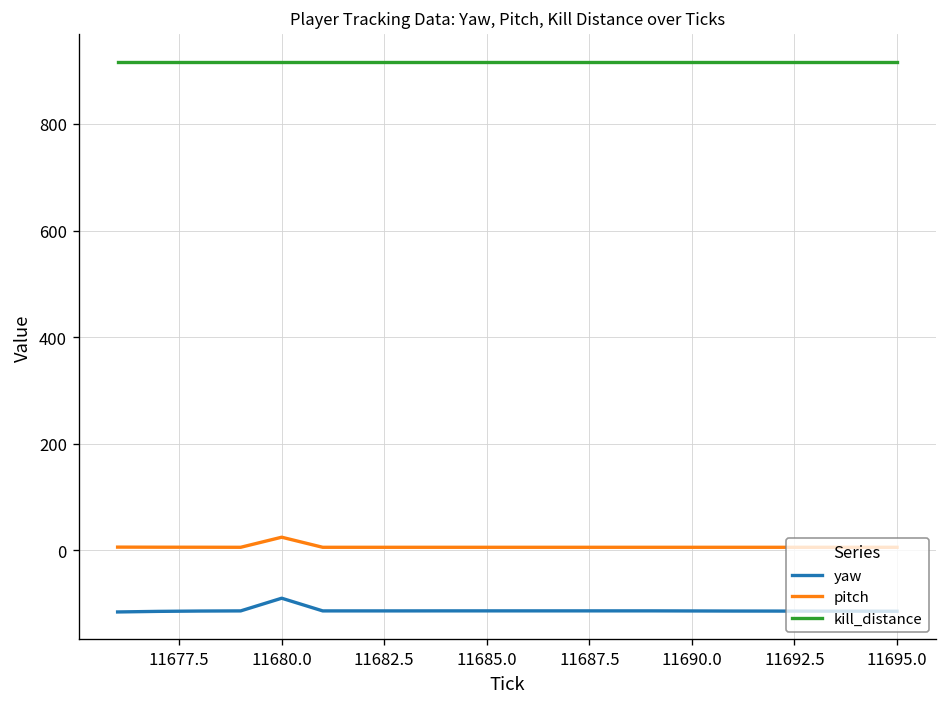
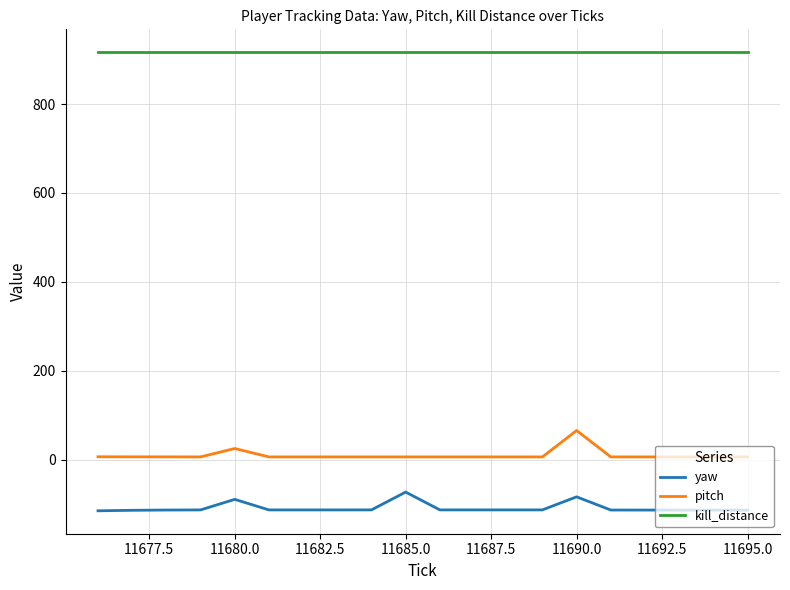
  {
    "yaw": {
      "11680.0": -90,
-     "11685.0": -110,
-     "11690.0": -110
+     "11685.0": -70,
+     "11690.0": -80
    },
    "pitch": {
      "11680.0": 20,
      "11685.0": 10,
-     "11690.0": 10
+     "11690.0": 70
    },
    "kill_distance": {
      "11680.0": 920,
      "11685.0": 920,
      "11690.0": 920,
      "11695.0": 920
    }
  }
